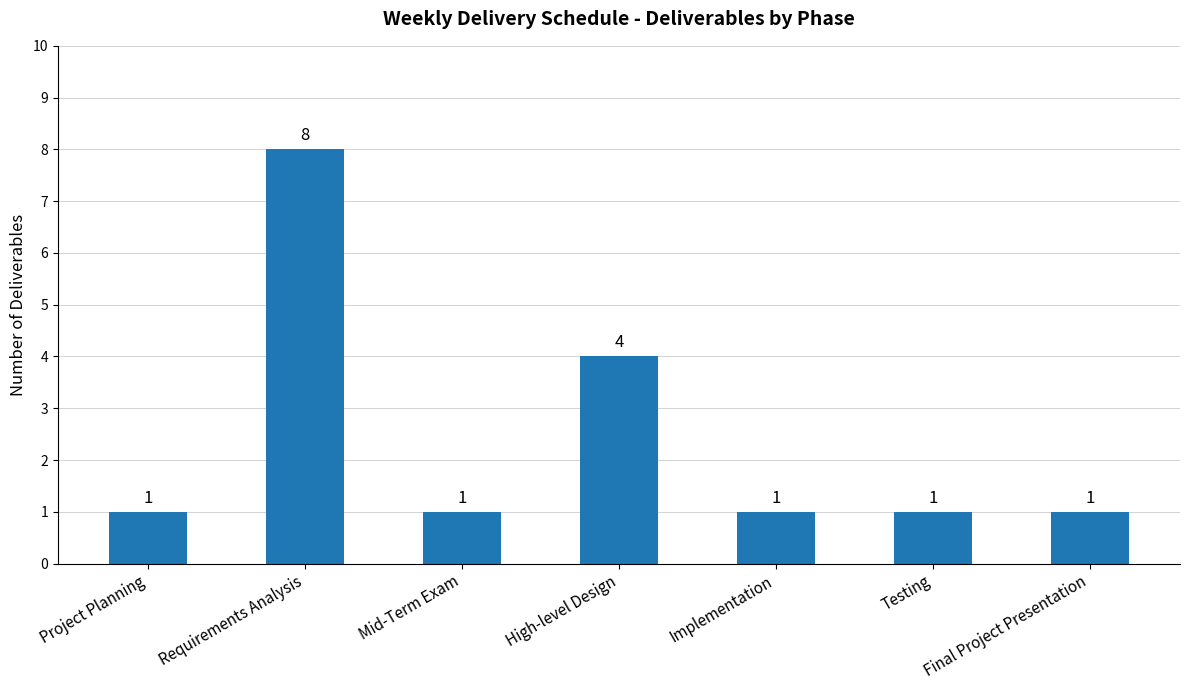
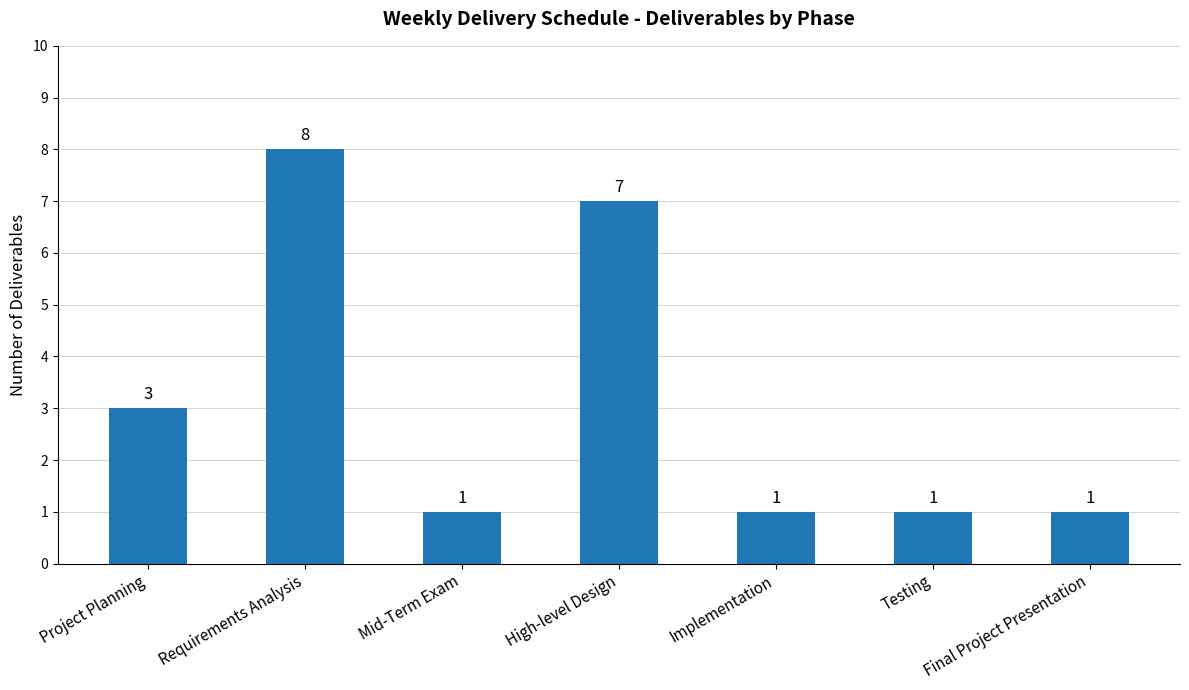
  {
-   "Project Planning": 1,
+   "Project Planning": 3,
    "Requirements Analysis": 8,
    "Mid-Term Exam": 1,
-   "High-level Design": 4,
+   "High-level Design": 7,
    "Implementation": 1,
    "Testing": 1,
    "Final Project Presentation": 1
  }
